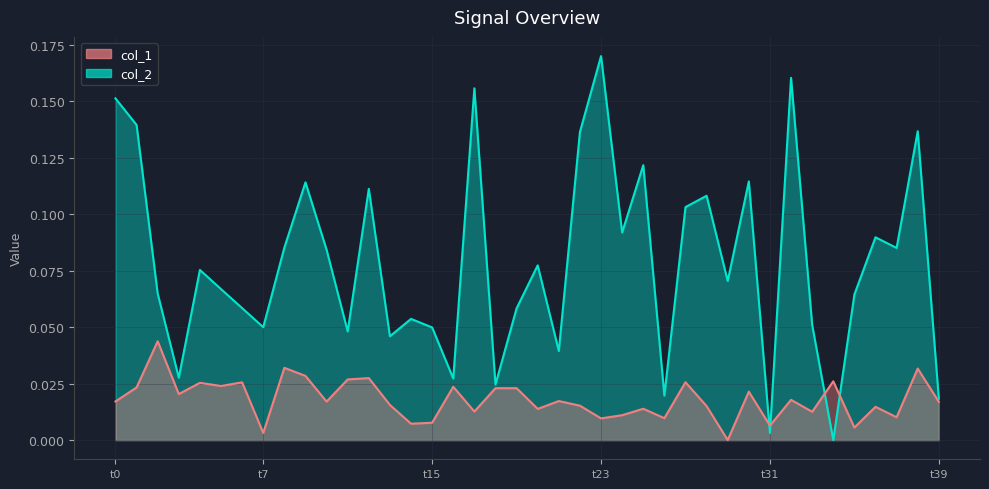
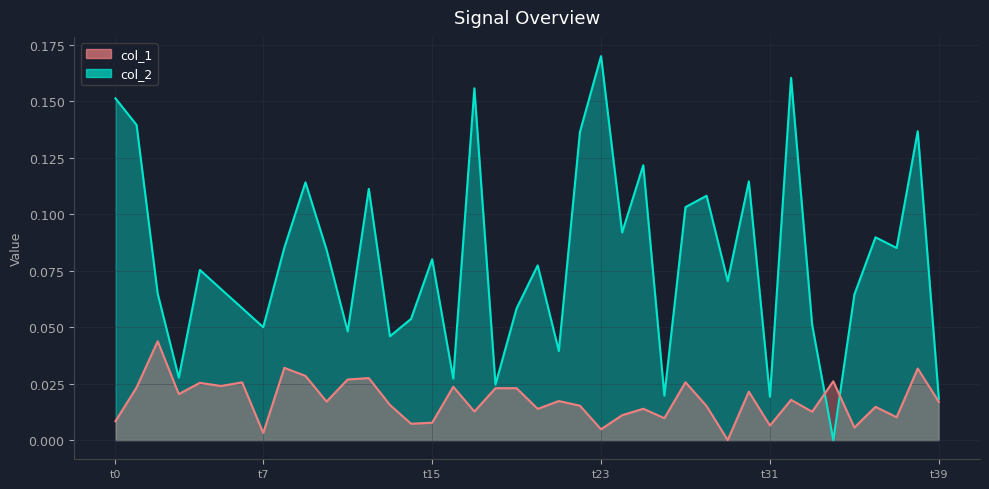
  {
    "col_2": {
      "t0": 0.151,
      "t7": 0.050,
-     "t15": 0.050,
+     "t15": 0.080,
      "t23": 0.170,
-     "t31": 0.003,
+     "t31": 0.019,
      "t39": 0.018
    },
    "col_1": {
-     "t0": 0.017,
+     "t0": 0.008,
      "t7": 0.003,
      "t15": 0.008,
-     "t23": 0.010,
+     "t23": 0.005,
      "t31": 0.006,
      "t39": 0.017
    }
  }
